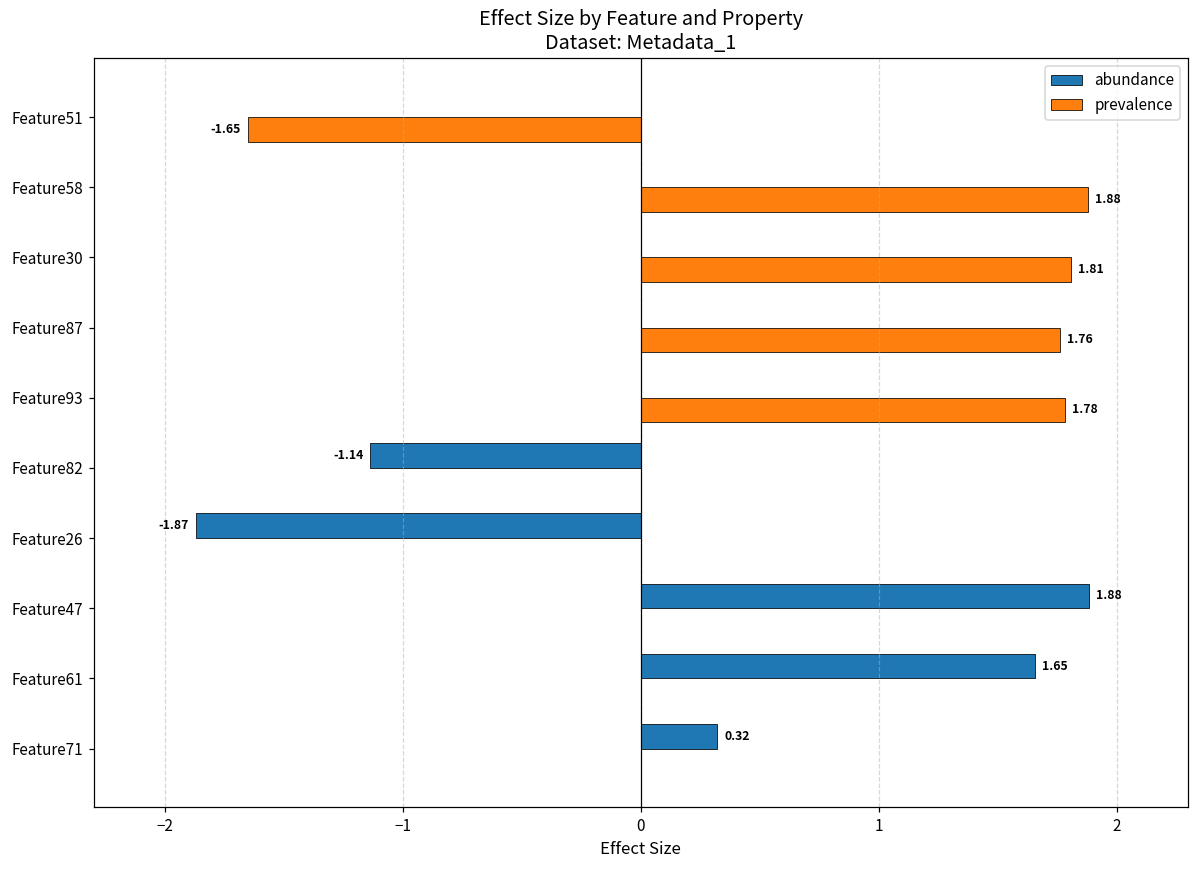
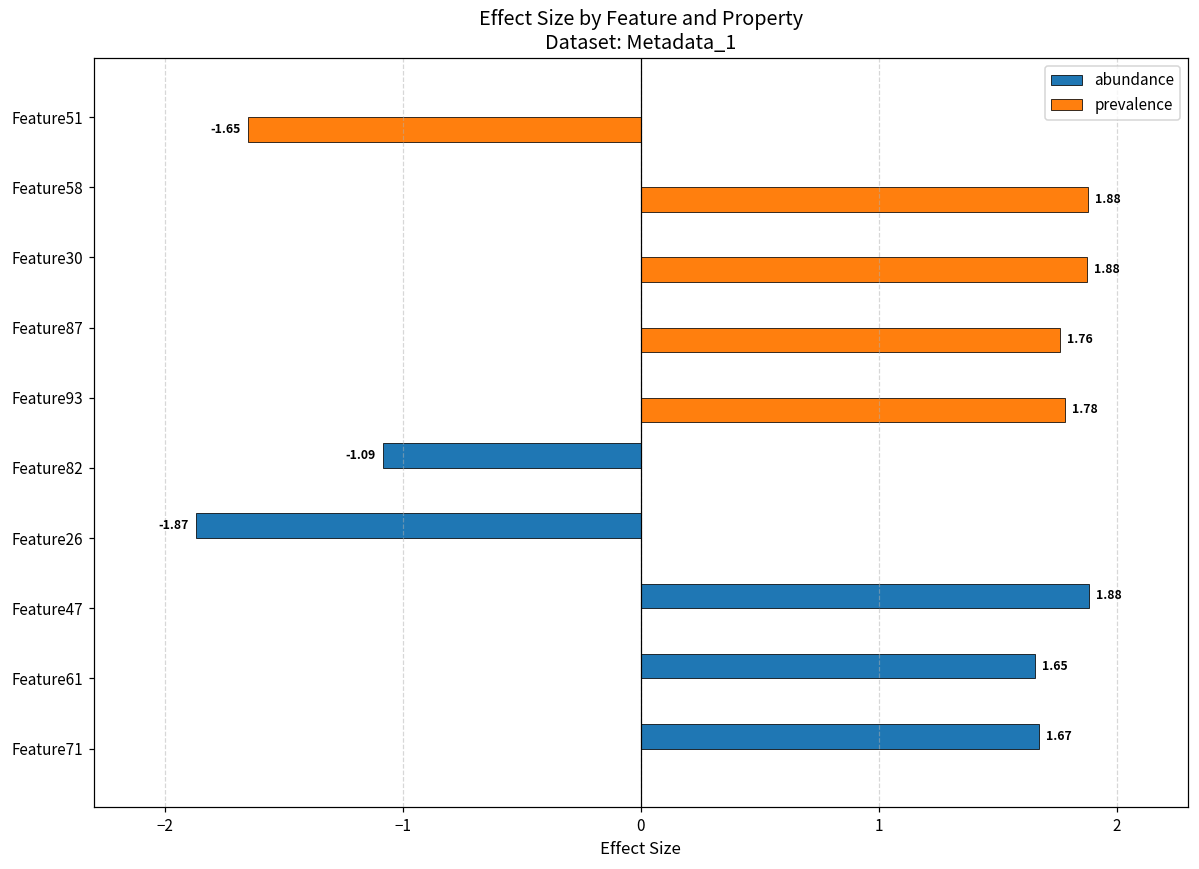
  {
    "abundance": {
-     "Feature82": -1.14,
+     "Feature82": -1.09,
      "Feature26": -1.87,
      "Feature47": 1.88,
      "Feature61": 1.65,
-     "Feature71": 0.32
+     "Feature71": 1.67
    },
    "prevalence": {
      "Feature51": -1.65,
      "Feature58": 1.88,
-     "Feature30": 1.81,
+     "Feature30": 1.88,
      "Feature87": 1.76,
      "Feature93": 1.78
    }
  }
